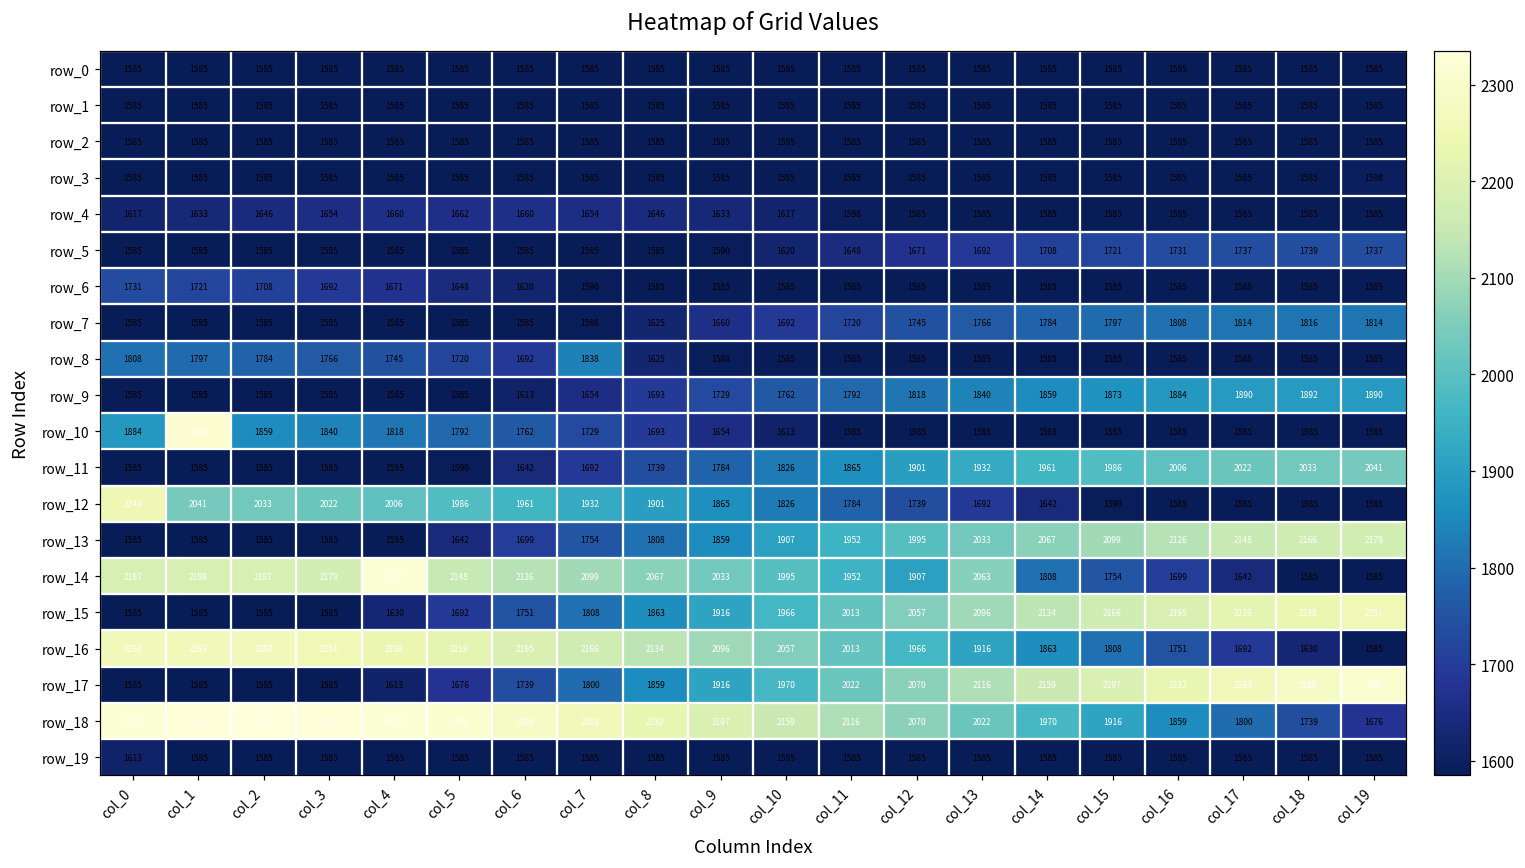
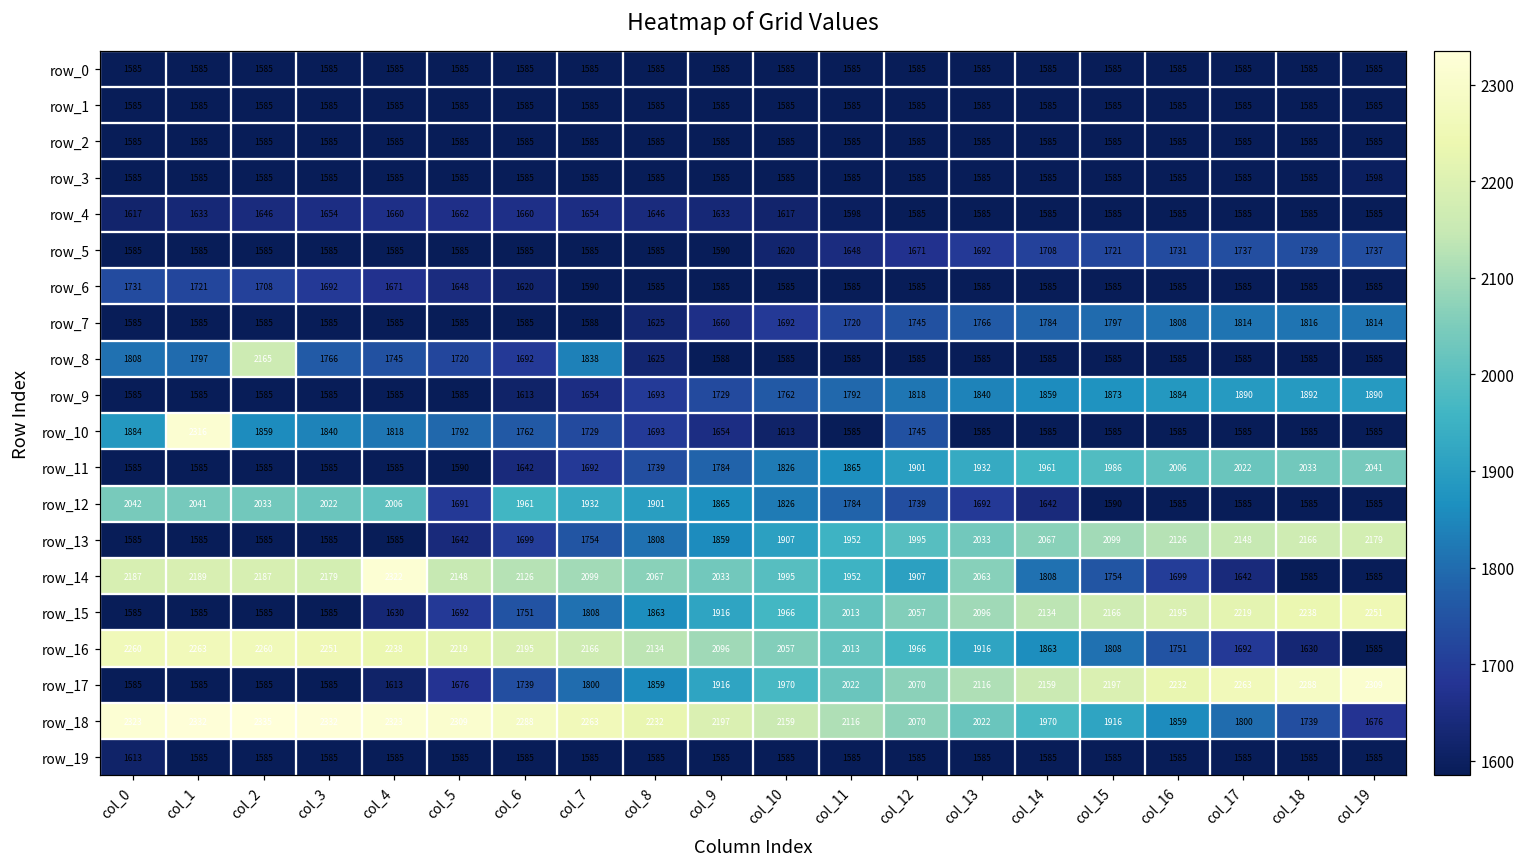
  {
    "row_8": {
      "col_0": 1808,
      "col_1": 1797,
-     "col_2": 1784,
+     "col_2": 2165,
      "col_3": 1766,
      "col_4": 1745,
      "col_5": 1720,
      "col_6": 1692,
      "col_7": 1838,
      "col_8": 1625,
      "col_9": 1588,
      "col_10": 1585,
      "col_11": 1585,
      "col_12": 1585,
      "col_13": 1585,
      "col_14": 1585,
      "col_15": 1585,
      "col_16": 1585,
      "col_17": 1585,
      "col_18": 1585,
      "col_19": 1585
    },
    "row_10": {
      "col_0": 1884,
      "col_2": 1859,
      "col_3": 1840,
      "col_4": 1818,
      "col_5": 1792,
      "col_6": 1762,
      "col_7": 1729,
      "col_8": 1693,
      "col_9": 1654,
      "col_10": 1613,
      "col_11": 1585,
-     "col_12": 1585,
+     "col_12": 1745,
      "col_13": 1585,
      "col_14": 1585,
      "col_15": 1585,
      "col_16": 1585,
      "col_17": 1585,
      "col_18": 1585,
      "col_19": 1585
    },
    "row_12": {
-     "col_0": 2249,
+     "col_0": 2042,
      "col_1": 2041,
      "col_2": 2033,
      "col_3": 2022,
      "col_4": 2006,
-     "col_5": 1986,
+     "col_5": 1691,
      "col_6": 1961,
      "col_7": 1932,
      "col_8": 1901,
      "col_9": 1865,
      "col_10": 1826,
      "col_11": 1784,
      "col_12": 1739,
      "col_13": 1692,
      "col_14": 1642,
      "col_15": 1590,
      "col_16": 1585,
      "col_17": 1585,
      "col_18": 1585,
      "col_19": 1585
    }
  }
